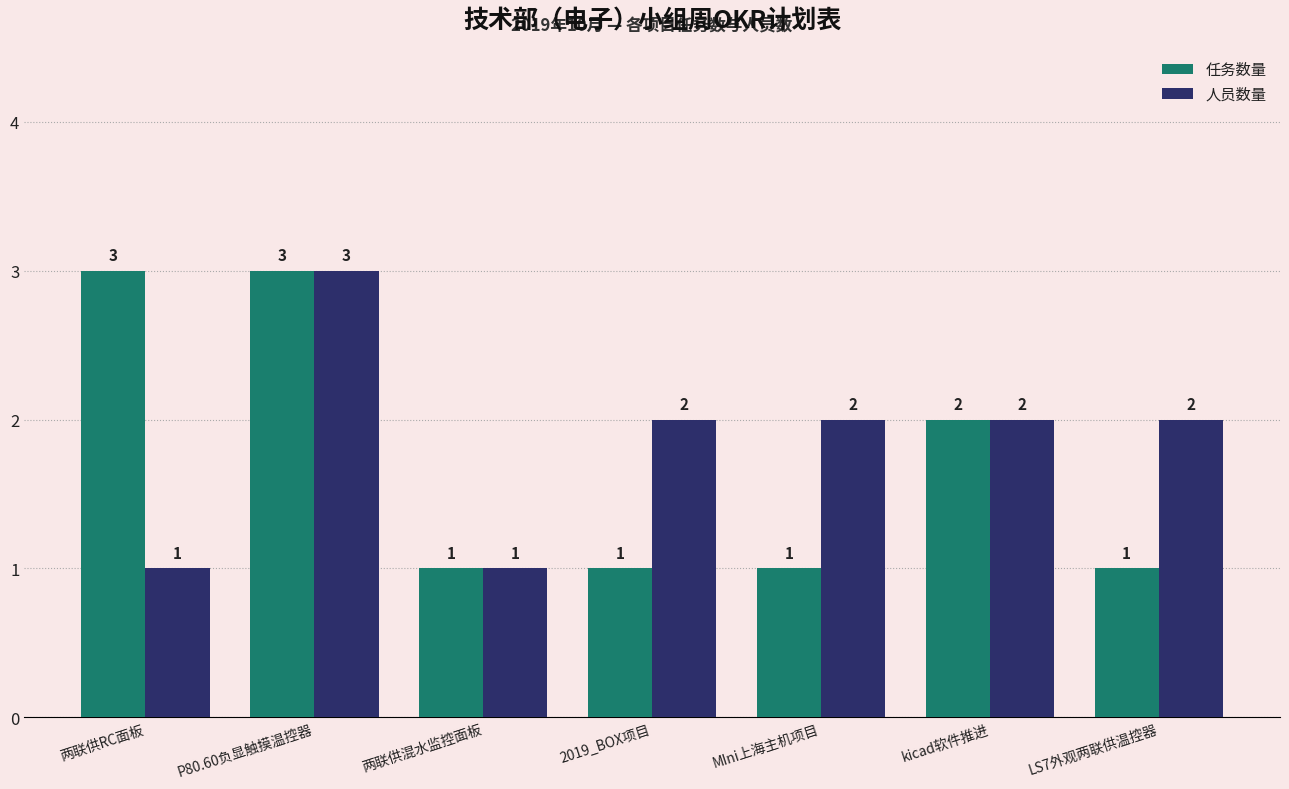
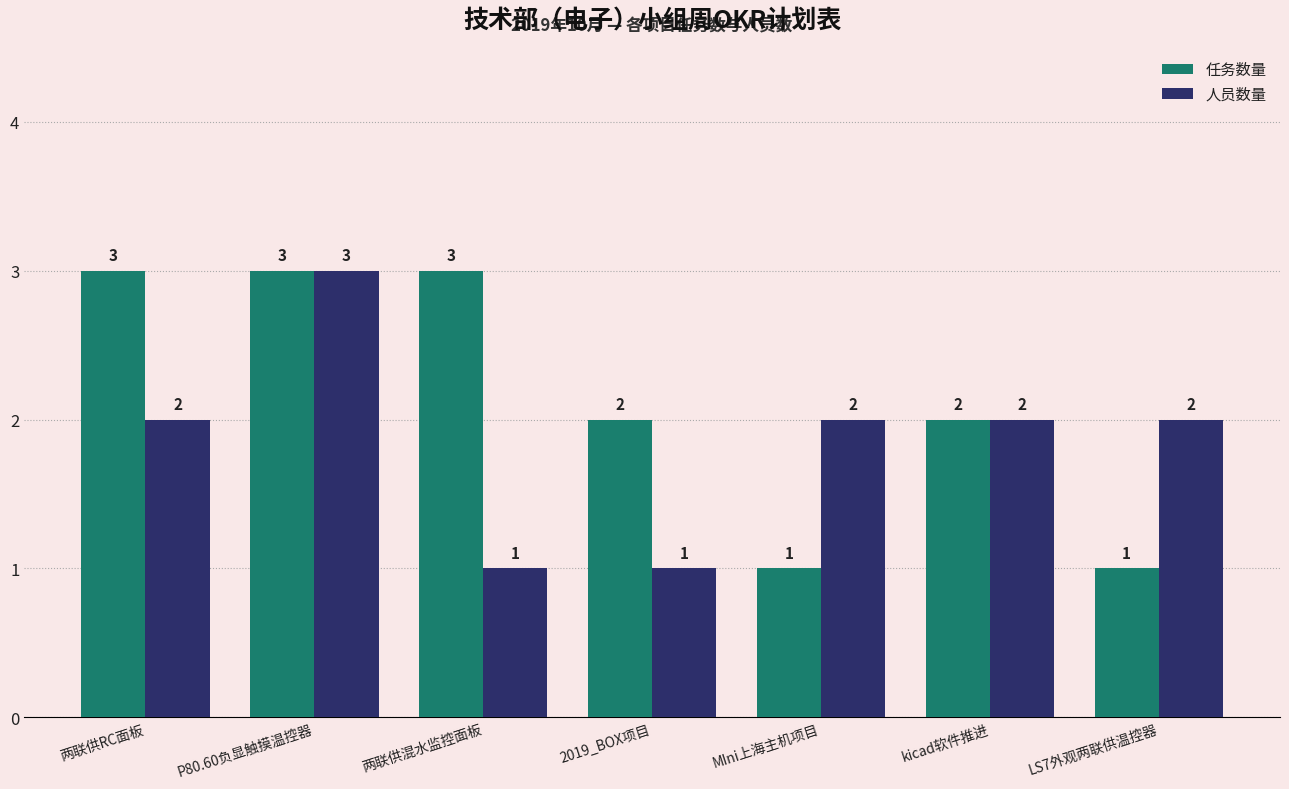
  {
    "任务数量": {
      "两联供RC面板": 3,
      "P80.60负显触摸温控器": 3,
-     "两联供混水监控面板": 1,
-     "2019_BOX项目": 1,
+     "两联供混水监控面板": 3,
+     "2019_BOX项目": 2,
      "MIni上海主机项目": 1,
      "kicad软件推进": 2,
      "LS7外观两联供温控器": 1
    },
    "人员数量": {
-     "两联供RC面板": 1,
+     "两联供RC面板": 2,
      "P80.60负显触摸温控器": 3,
      "两联供混水监控面板": 1,
-     "2019_BOX项目": 2,
+     "2019_BOX项目": 1,
      "MIni上海主机项目": 2,
      "kicad软件推进": 2,
      "LS7外观两联供温控器": 2
    }
  }
